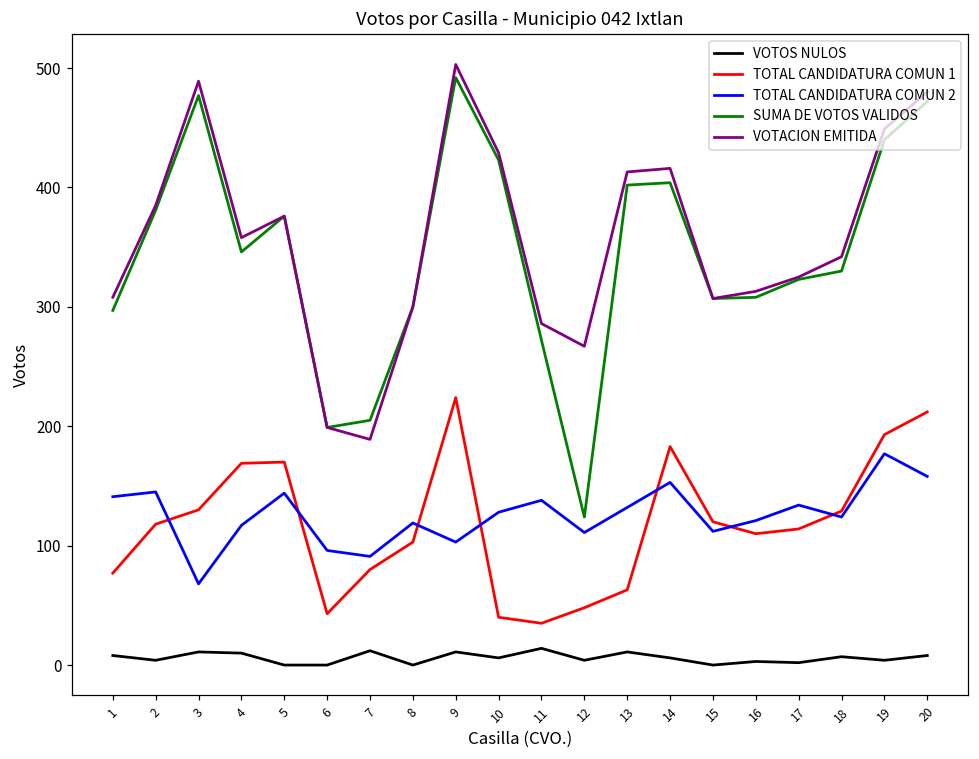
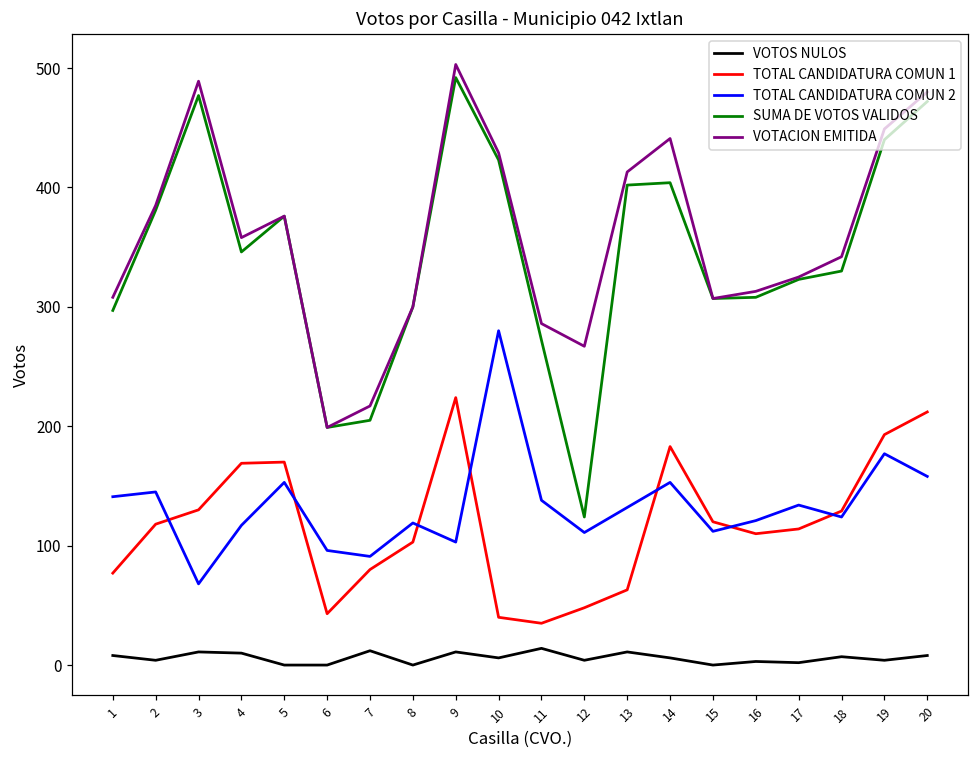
  {
    "VOTOS NULOS": {
      "1": 8,
      "2": 4,
      "3": 11,
      "4": 10,
      "5": 0,
      "6": 0,
      "7": 12,
      "8": 0,
      "9": 11,
      "10": 6,
      "11": 14,
      "12": 4,
      "13": 11,
      "14": 6,
      "15": 0,
      "16": 3,
      "17": 2,
      "18": 7,
      "19": 4,
      "20": 8
    },
    "TOTAL CANDIDATURA COMUN 1": {
      "1": 77,
      "2": 118,
      "3": 130,
      "4": 169,
      "5": 170,
      "6": 43,
      "7": 80,
      "8": 103,
      "9": 224,
      "10": 40,
      "11": 35,
      "12": 48,
      "13": 63,
      "14": 183,
      "15": 120,
      "16": 110,
      "17": 114,
      "18": 129,
      "19": 193,
      "20": 212
    },
    "TOTAL CANDIDATURA COMUN 2": {
      "1": 141,
      "2": 145,
      "3": 68,
      "4": 117,
-     "5": 144,
+     "5": 153,
      "6": 96,
      "7": 91,
      "8": 119,
      "9": 103,
-     "10": 128,
+     "10": 280,
      "11": 138,
      "12": 111,
      "13": 132,
      "14": 153,
      "15": 112,
      "16": 121,
      "17": 134,
      "18": 124,
      "19": 177,
      "20": 158
    },
    "SUMA DE VOTOS VALIDOS": {
      "1": 297,
      "2": 381,
      "3": 477,
      "4": 346,
      "7": 205,
      "9": 492,
      "10": 423,
      "11": 272,
      "12": 124,
      "13": 402,
      "14": 404,
      "16": 308,
      "18": 330
    },
    "VOTACION EMITIDA": {
      "1": 308,
      "2": 385,
      "3": 489,
      "4": 358,
-     "7": 189,
+     "7": 217,
      "9": 503,
      "10": 429,
      "11": 286,
      "12": 267,
      "13": 413,
-     "14": 416,
+     "14": 441,
      "16": 313,
      "18": 342
    }
  }
